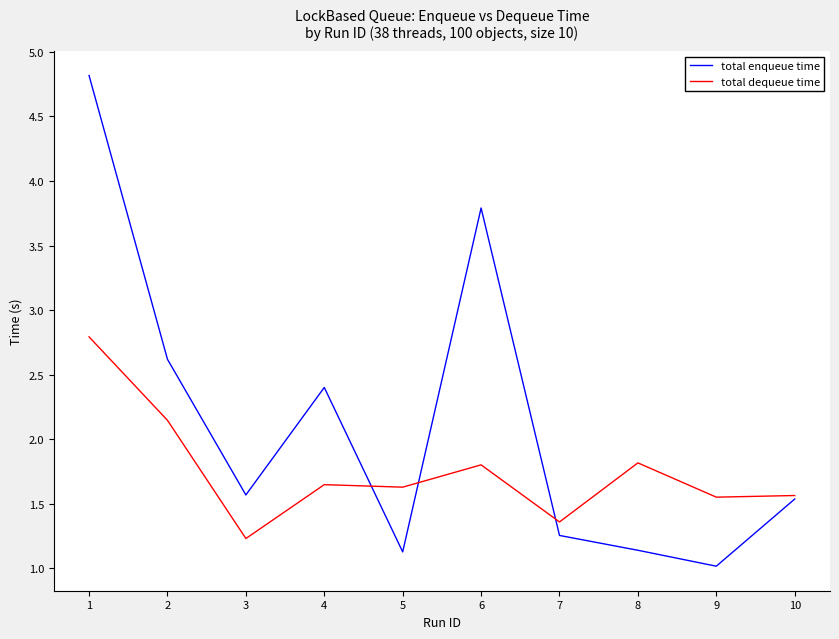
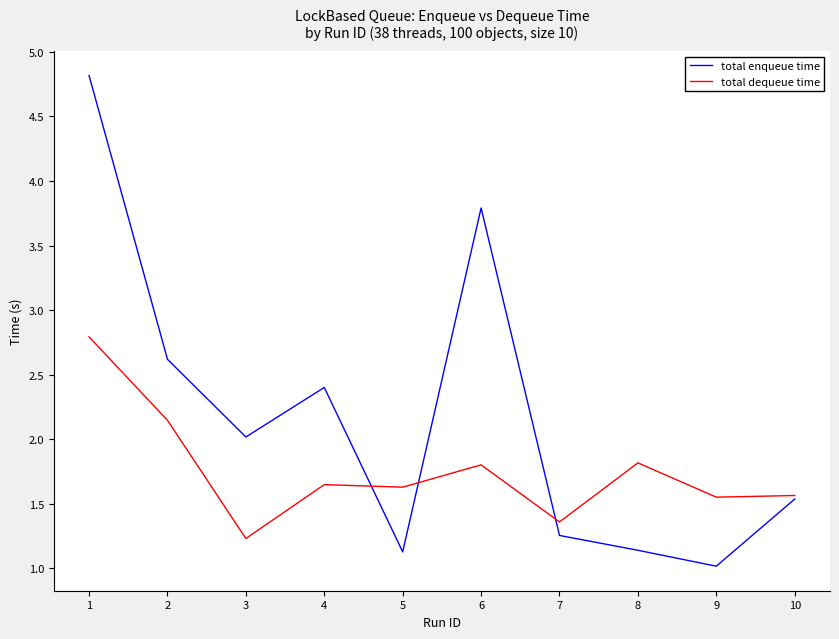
  {
    "total enqueue time": {
      "1": 4.82,
      "2": 2.62,
-     "3": 1.57,
+     "3": 2.02,
      "4": 2.40,
      "5": 1.13,
      "6": 3.79,
      "7": 1.25,
      "8": 1.14,
      "9": 1.02,
      "10": 1.54
    },
    "total dequeue time": {
      "1": 2.79,
      "2": 2.15,
      "3": 1.23,
      "4": 1.65,
      "5": 1.63,
      "6": 1.80,
      "7": 1.36,
      "8": 1.82,
      "9": 1.55,
      "10": 1.56
    }
  }
